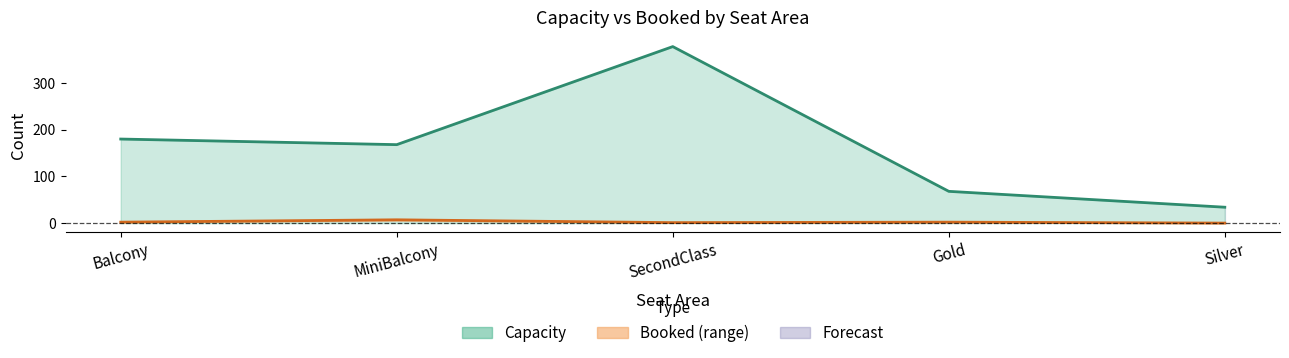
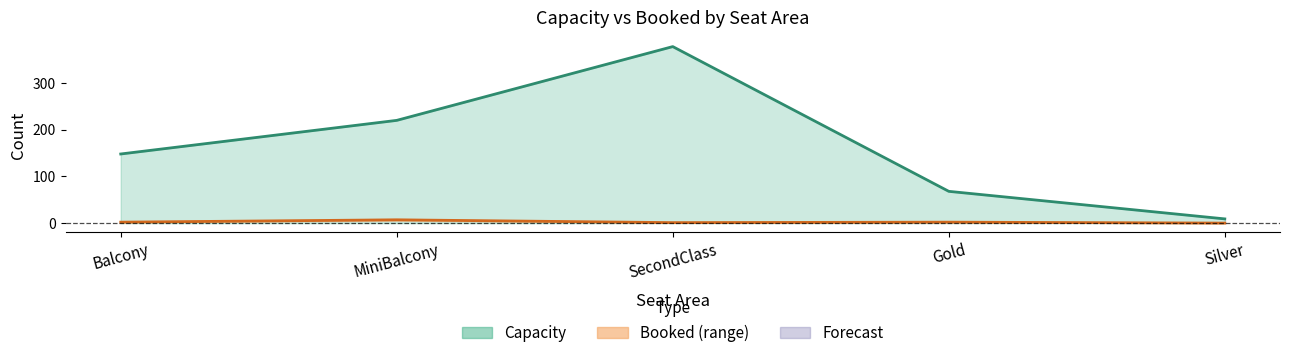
  {
    "Capacity": {
-     "Balcony": 180,
-     "MiniBalcony": 170,
+     "Balcony": 150,
+     "MiniBalcony": 220,
      "SecondClass": 380,
      "Gold": 70,
-     "Silver": 30
+     "Silver": 10
    }
  }
